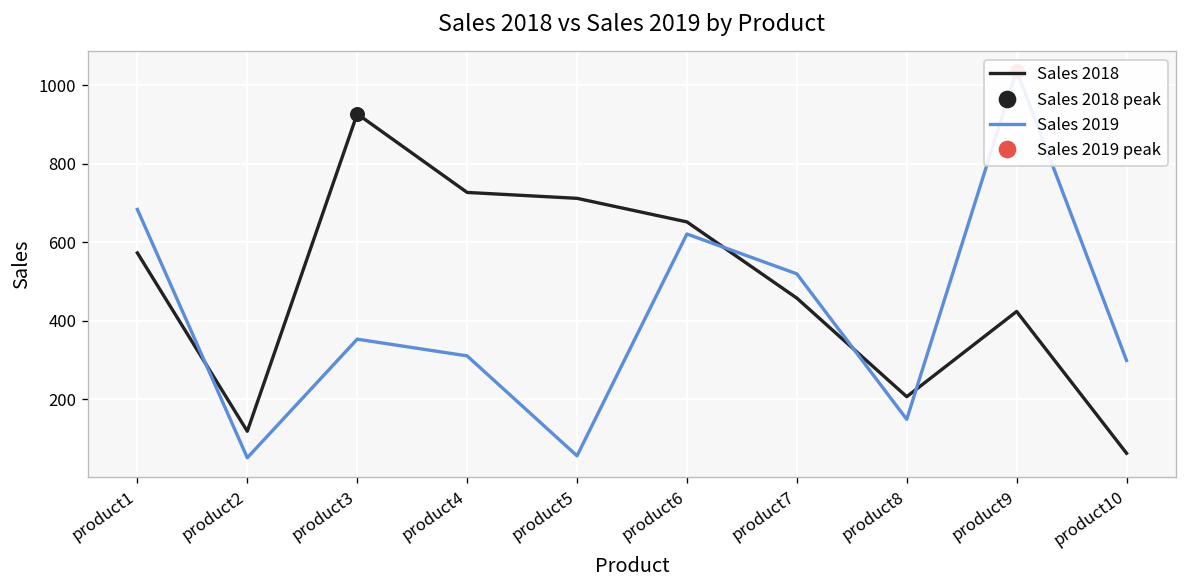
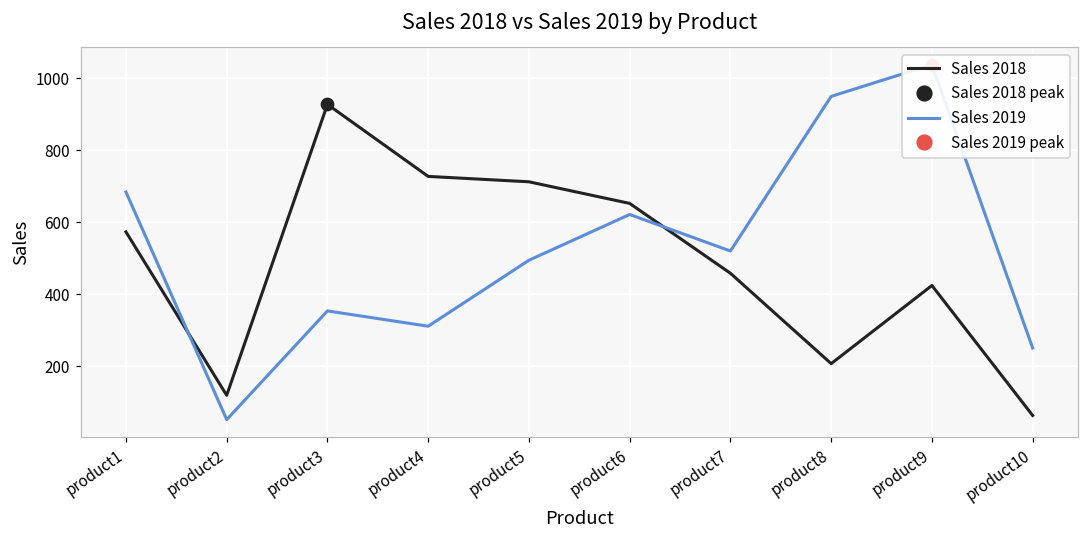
  {
    "Sales 2019": {
      "product1": 680,
      "product2": 50,
      "product3": 350,
      "product4": 310,
-     "product5": 60,
+     "product5": 490,
      "product6": 620,
      "product7": 520,
-     "product8": 150,
-     "product10": 300
+     "product8": 950,
+     "product10": 250
    }
  }
